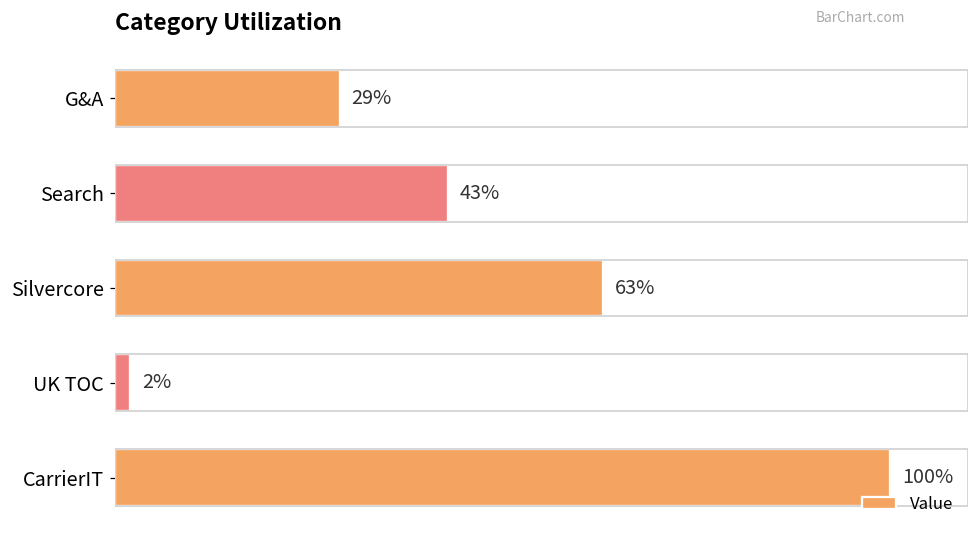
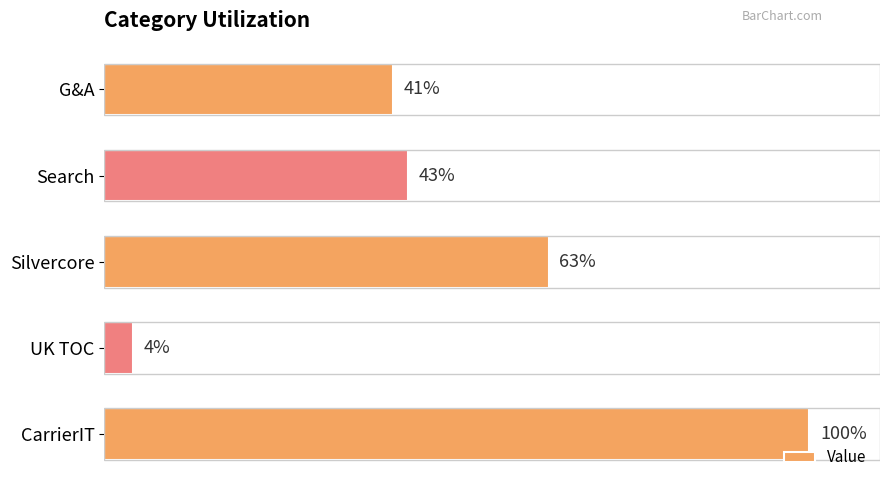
  {
-   "G&A": "29%",
+   "G&A": "41%",
    "Search": "43%",
    "Silvercore": "63%",
-   "UK TOC": "2%",
+   "UK TOC": "4%",
    "CarrierIT": "100%"
  }
